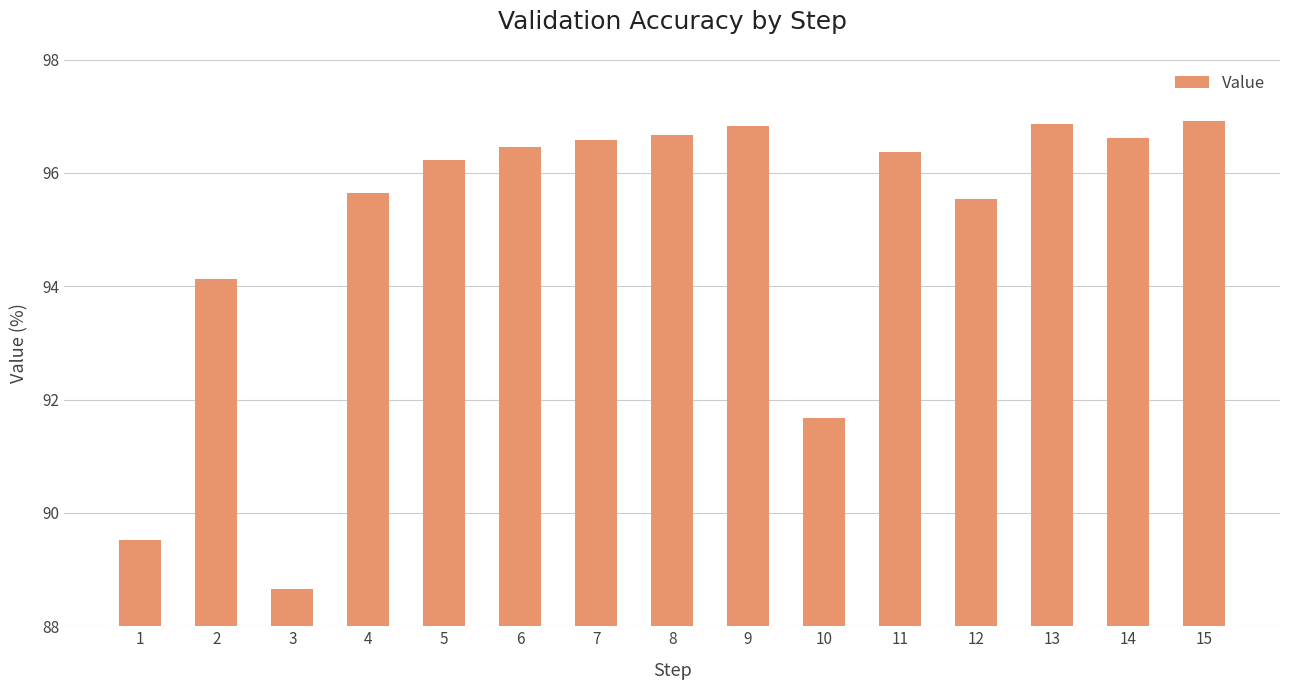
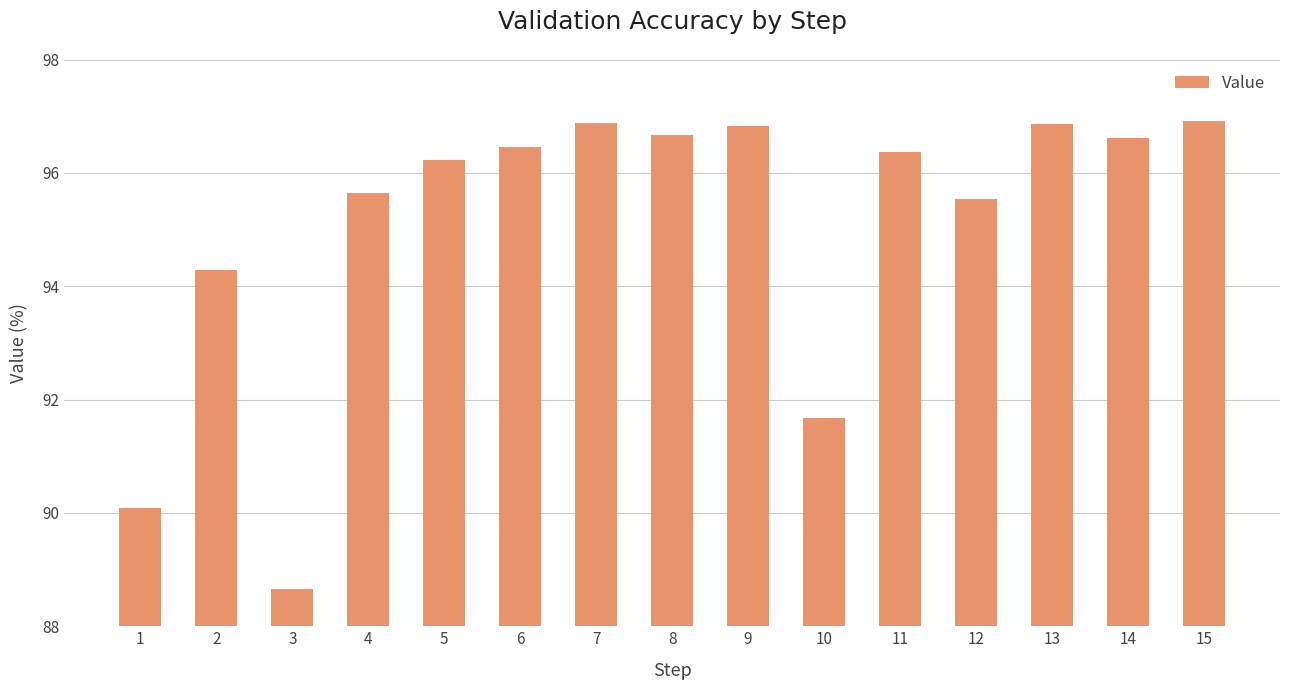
  {
-   "1": 89.5,
-   "2": 94.1,
+   "1": 90.1,
+   "2": 94.3,
    "3": 88.6,
    "4": 95.7,
    "5": 96.2,
    "6": 96.4,
-   "7": 96.6,
+   "7": 96.9,
    "8": 96.7,
    "9": 96.8,
    "10": 91.7,
    "11": 96.4,
    "12": 95.5,
    "13": 96.9,
    "14": 96.6,
    "15": 96.9
  }
